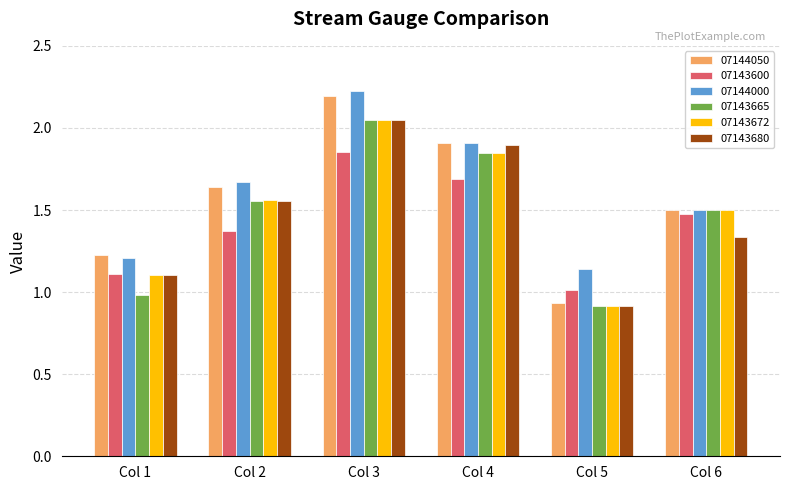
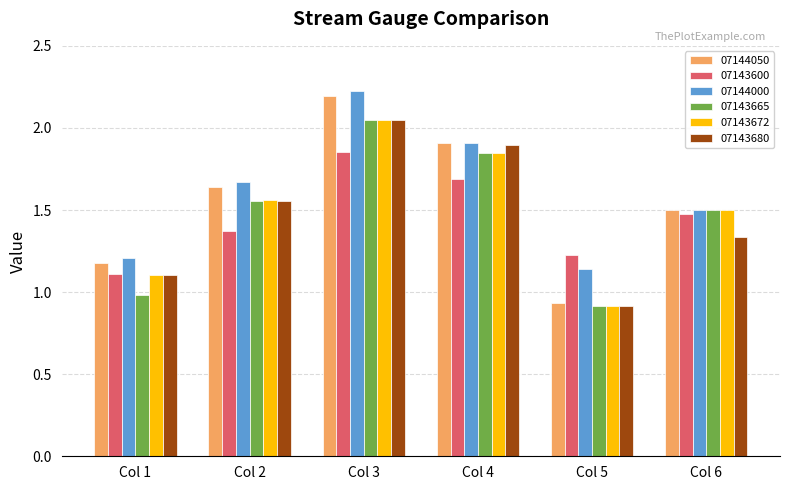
  {
    "07144050": {
-     "Col 1": 1.22,
+     "Col 1": 1.18,
      "Col 2": 1.64,
      "Col 3": 2.19,
      "Col 4": 1.91,
      "Col 5": 0.93,
      "Col 6": 1.50
    },
    "07143600": {
      "Col 1": 1.11,
      "Col 2": 1.37,
      "Col 3": 1.85,
      "Col 4": 1.69,
-     "Col 5": 1.01,
+     "Col 5": 1.23,
      "Col 6": 1.47
    },
    "07144000": {
      "Col 1": 1.21,
      "Col 2": 1.67,
      "Col 3": 2.23,
      "Col 4": 1.91,
      "Col 5": 1.14,
      "Col 6": 1.50
    },
    "07143665": {
      "Col 1": 0.98,
      "Col 2": 1.56,
      "Col 3": 2.05,
      "Col 4": 1.85,
      "Col 5": 0.92,
      "Col 6": 1.50
    },
    "07143672": {
      "Col 1": 1.10,
      "Col 2": 1.56,
      "Col 3": 2.05,
      "Col 4": 1.85,
      "Col 5": 0.92,
      "Col 6": 1.50
    },
    "07143680": {
      "Col 1": 1.10,
      "Col 2": 1.56,
      "Col 3": 2.05,
      "Col 4": 1.90,
      "Col 5": 0.92,
      "Col 6": 1.33
    }
  }
